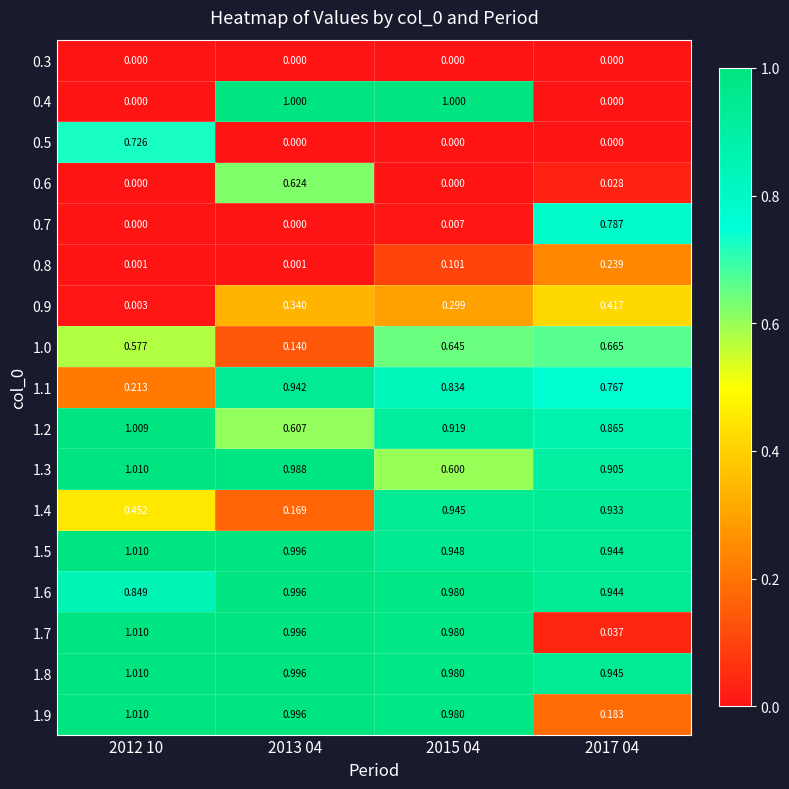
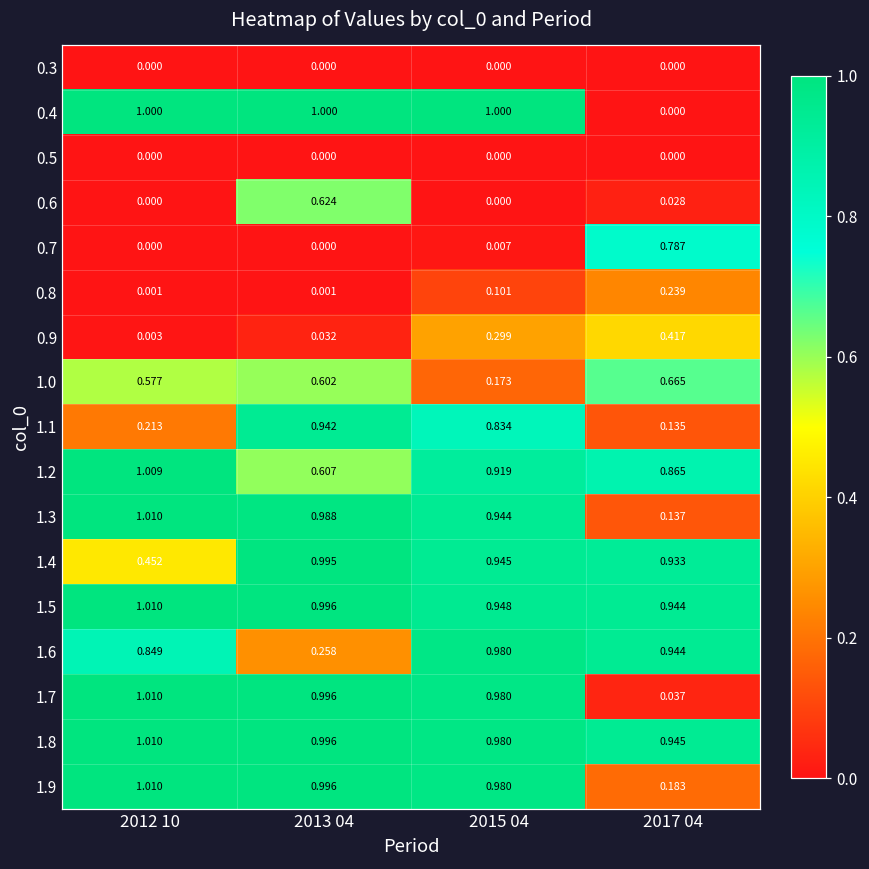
  {
    "0.3": {
      "2012 10": 0.000,
      "2013 04": 0.000,
      "2015 04": 0.000,
      "2017 04": 0.000
    },
    "0.4": {
-     "2012 10": 0.000,
+     "2012 10": 1.000,
      "2013 04": 1.000,
      "2015 04": 1.000,
      "2017 04": 0.000
    },
    "0.5": {
-     "2012 10": 0.726,
+     "2012 10": 0.000,
      "2013 04": 0.000,
      "2015 04": 0.000,
      "2017 04": 0.000
    },
    "0.6": {
      "2012 10": 0.000,
      "2013 04": 0.624,
      "2015 04": 0.000,
      "2017 04": 0.028
    },
    "0.7": {
      "2012 10": 0.000,
      "2013 04": 0.000,
      "2015 04": 0.007,
      "2017 04": 0.787
    },
    "0.8": {
      "2012 10": 0.001,
      "2013 04": 0.001,
      "2015 04": 0.101,
      "2017 04": 0.239
    },
    "0.9": {
      "2012 10": 0.003,
-     "2013 04": 0.340,
+     "2013 04": 0.032,
      "2015 04": 0.299,
      "2017 04": 0.417
    },
    "1.0": {
      "2012 10": 0.577,
-     "2013 04": 0.140,
-     "2015 04": 0.645,
+     "2013 04": 0.602,
+     "2015 04": 0.173,
      "2017 04": 0.665
    },
    "1.1": {
      "2012 10": 0.213,
      "2013 04": 0.942,
      "2015 04": 0.834,
-     "2017 04": 0.767
+     "2017 04": 0.135
    },
    "1.2": {
      "2012 10": 1.009,
      "2013 04": 0.607,
      "2015 04": 0.919,
      "2017 04": 0.865
    },
    "1.3": {
      "2012 10": 1.010,
      "2013 04": 0.988,
-     "2015 04": 0.600,
-     "2017 04": 0.905
+     "2015 04": 0.944,
+     "2017 04": 0.137
    },
    "1.4": {
      "2012 10": 0.452,
-     "2013 04": 0.169,
+     "2013 04": 0.995,
      "2015 04": 0.945,
      "2017 04": 0.933
    },
    "1.5": {
      "2012 10": 1.010,
      "2013 04": 0.996,
      "2015 04": 0.948,
      "2017 04": 0.944
    },
    "1.6": {
      "2012 10": 0.849,
-     "2013 04": 0.996,
+     "2013 04": 0.258,
      "2015 04": 0.980,
      "2017 04": 0.944
    },
    "1.7": {
      "2012 10": 1.010,
      "2013 04": 0.996,
      "2015 04": 0.980,
      "2017 04": 0.037
    },
    "1.8": {
      "2012 10": 1.010,
      "2013 04": 0.996,
      "2015 04": 0.980,
      "2017 04": 0.945
    },
    "1.9": {
      "2012 10": 1.010,
      "2013 04": 0.996,
      "2015 04": 0.980,
      "2017 04": 0.183
    }
  }
